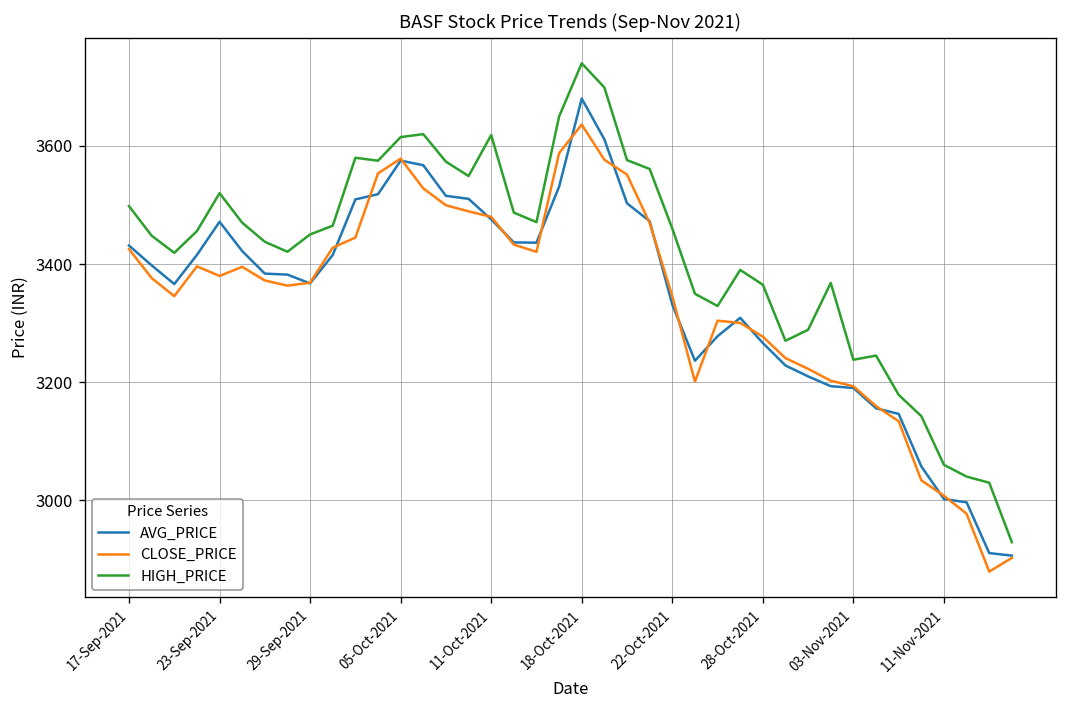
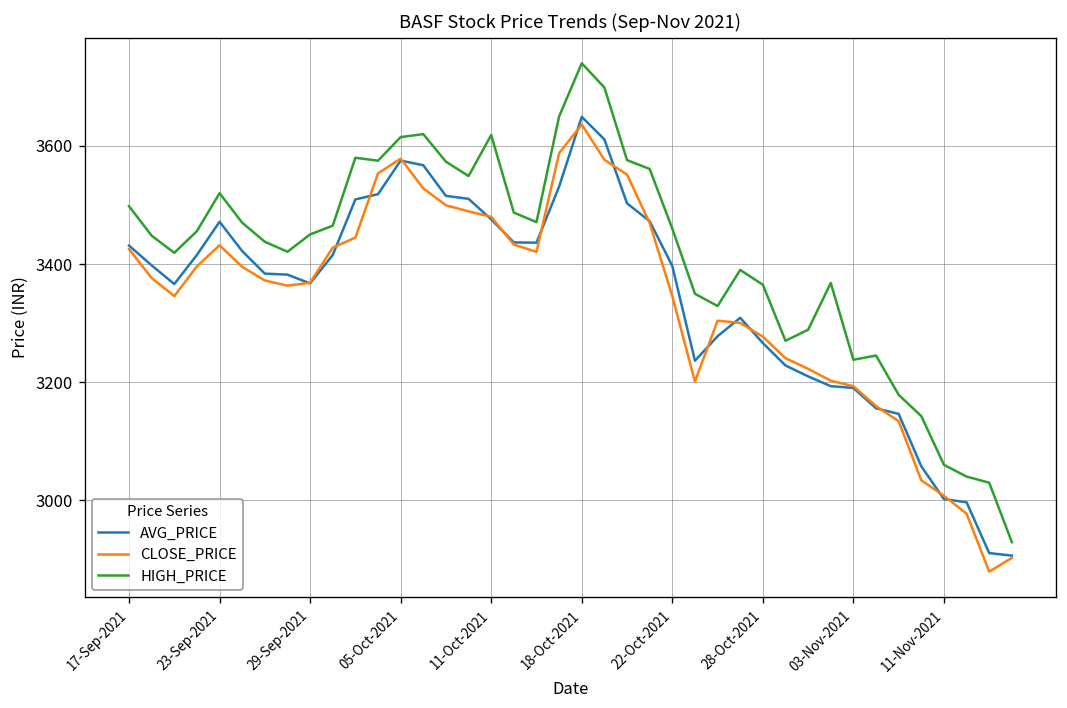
  {
    "AVG_PRICE": {
      "17-Sep-2021": 3430,
      "23-Sep-2021": 3470,
-     "18-Oct-2021": 3680,
-     "22-Oct-2021": 3330,
+     "18-Oct-2021": 3650,
+     "22-Oct-2021": 3400,
      "28-Oct-2021": 3270,
      "11-Nov-2021": 3000
    },
    "CLOSE_PRICE": {
      "17-Sep-2021": 3430,
-     "23-Sep-2021": 3380,
+     "23-Sep-2021": 3430,
      "18-Oct-2021": 3640,
      "22-Oct-2021": 3350,
      "28-Oct-2021": 3280,
      "11-Nov-2021": 3010
    },
    "HIGH_PRICE": {
      "17-Sep-2021": 3500,
      "23-Sep-2021": 3520,
      "29-Sep-2021": 3450,
      "05-Oct-2021": 3620,
      "11-Oct-2021": 3620,
      "18-Oct-2021": 3740,
      "22-Oct-2021": 3460,
      "28-Oct-2021": 3370,
      "03-Nov-2021": 3240,
      "11-Nov-2021": 3060
    }
  }
